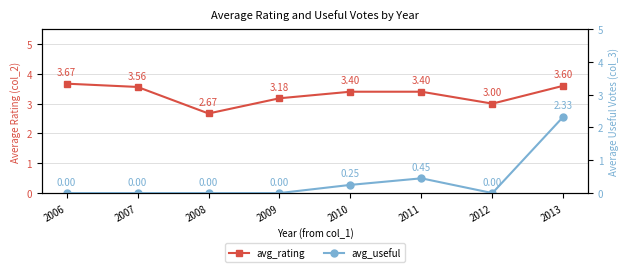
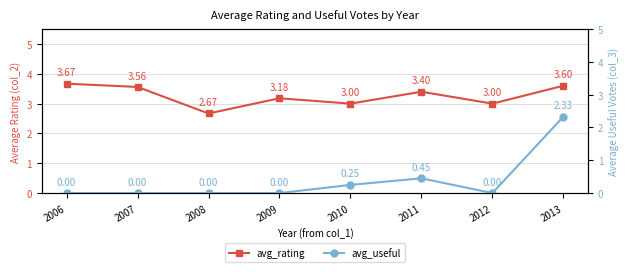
  {
    "avg_rating": {
      "2006": 3.67,
      "2007": 3.56,
      "2008": 2.67,
      "2009": 3.18,
-     "2010": 3.40,
+     "2010": 3.00,
      "2011": 3.40,
      "2012": 3.00,
      "2013": 3.60
    },
    "avg_useful": {
      "2006": 0.00,
      "2007": 0.00,
      "2008": 0.00,
      "2009": 0.00,
      "2010": 0.25,
      "2011": 0.45,
      "2012": 0.00,
      "2013": 2.33
    }
  }
